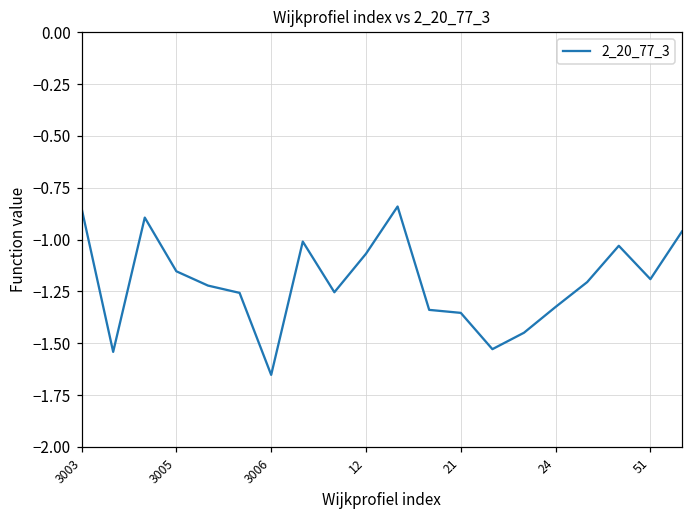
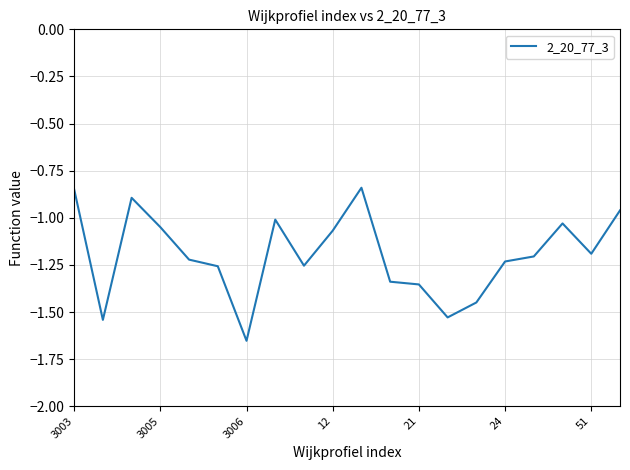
  {
    "3003": -0.85,
-   "3005": -1.15,
+   "3005": -1.05,
    "3006": -1.65,
    "12": -1.07,
    "21": -1.35,
-   "24": -1.33,
+   "24": -1.23,
    "51": -1.19
  }
